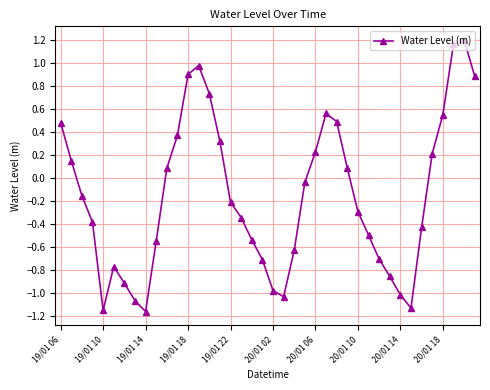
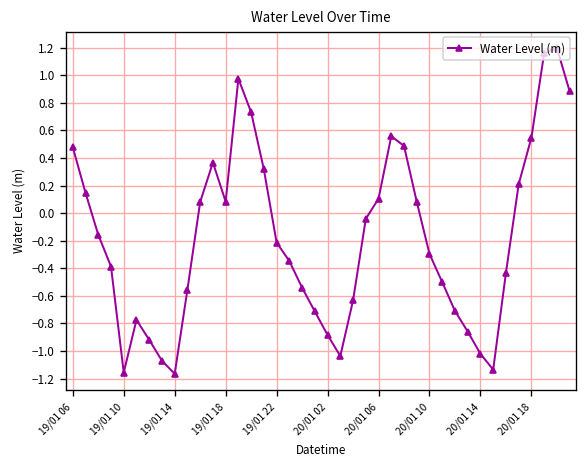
  {
    "19/01 06": 0.48,
    "19/01 10": -1.16,
    "19/01 14": -1.17,
-   "19/01 18": 0.90,
+   "19/01 18": 0.08,
    "19/01 22": -0.21,
-   "20/01 02": -0.98,
-   "20/01 06": 0.22,
+   "20/01 02": -0.88,
+   "20/01 06": 0.11,
    "20/01 10": -0.30,
    "20/01 14": -1.02,
    "20/01 18": 0.55
  }
